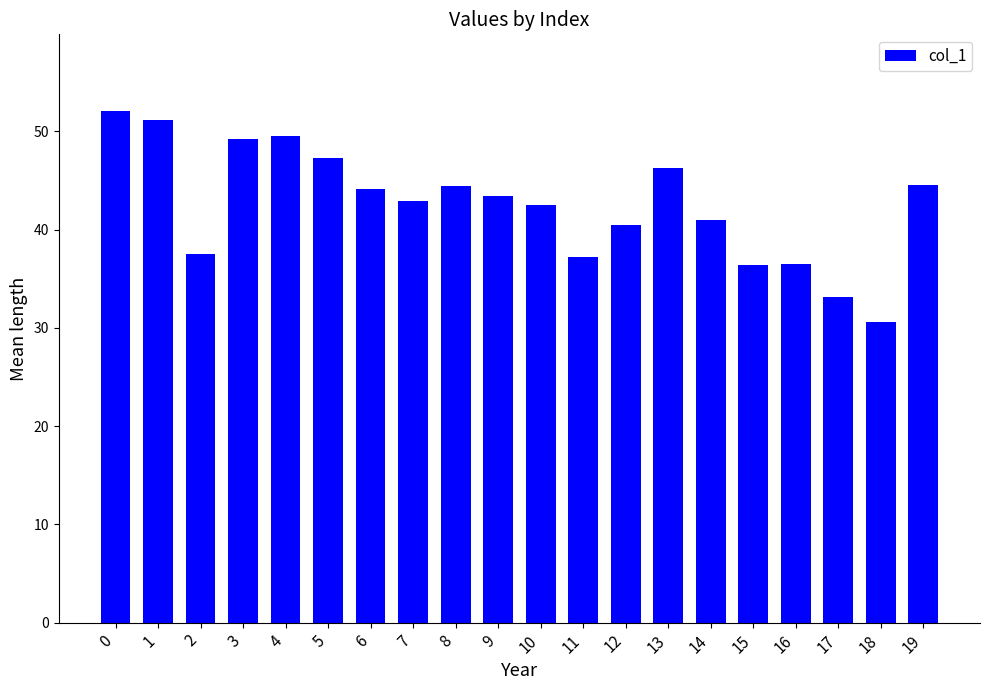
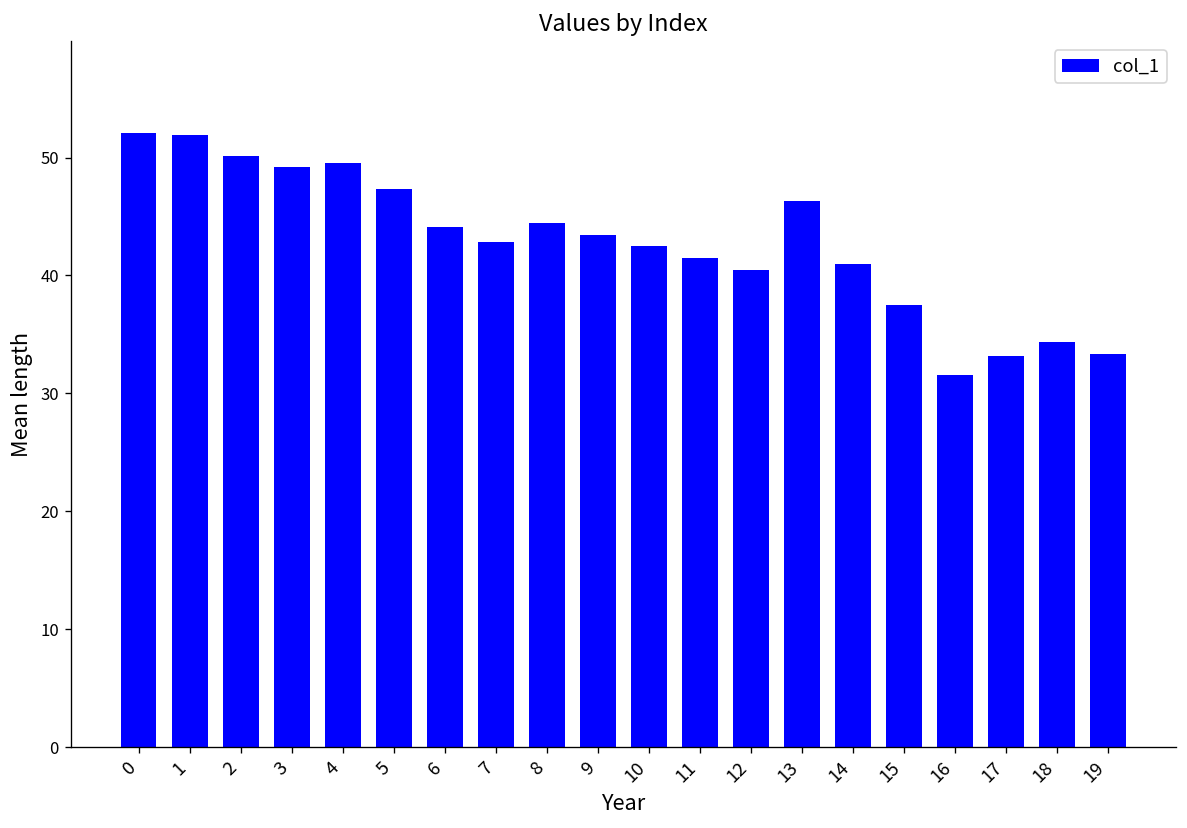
  {
    "0": 52,
-   "1": 51,
-   "2": 38,
+   "1": 52,
+   "2": 50,
    "3": 49,
    "4": 50,
    "5": 47,
    "6": 44,
    "7": 43,
    "8": 44,
    "9": 43,
    "10": 42,
-   "11": 37,
+   "11": 41,
    "12": 40,
    "13": 46,
    "14": 41,
-   "15": 36,
-   "16": 36,
+   "15": 37,
+   "16": 32,
    "17": 33,
-   "18": 31,
-   "19": 44
+   "18": 34,
+   "19": 33
  }
